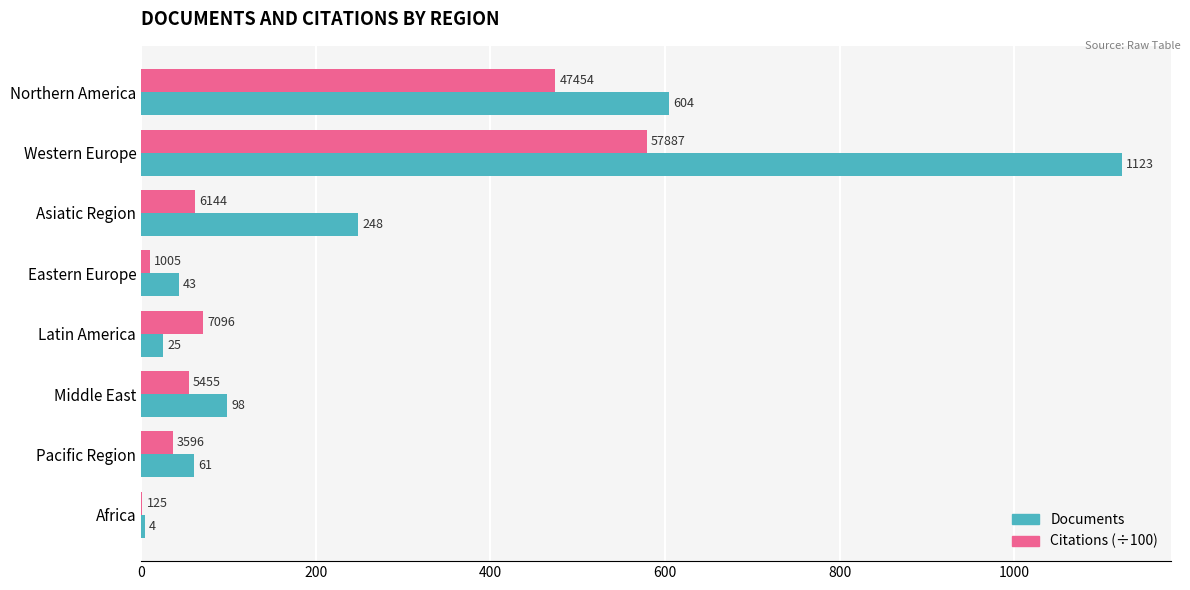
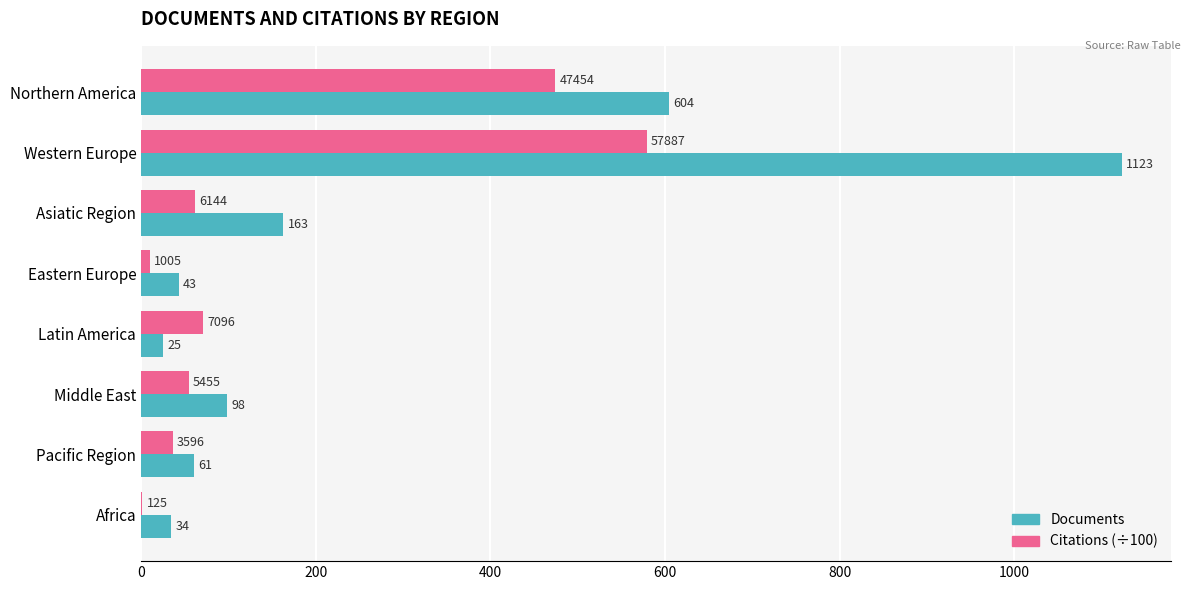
  {
    "Documents": {
      "Northern America": 604,
      "Western Europe": 1123,
-     "Asiatic Region": 248,
+     "Asiatic Region": 163,
      "Eastern Europe": 43,
      "Latin America": 25,
      "Middle East": 98,
      "Pacific Region": 61,
-     "Africa": 4
+     "Africa": 34
    }
  }
